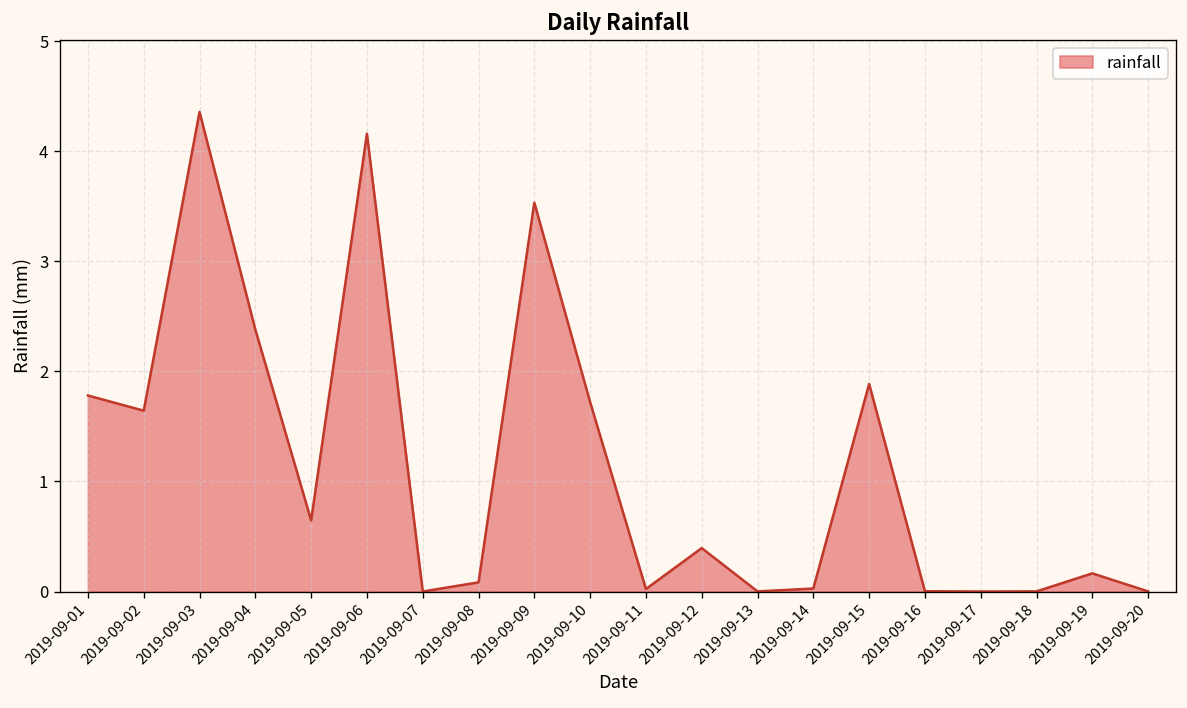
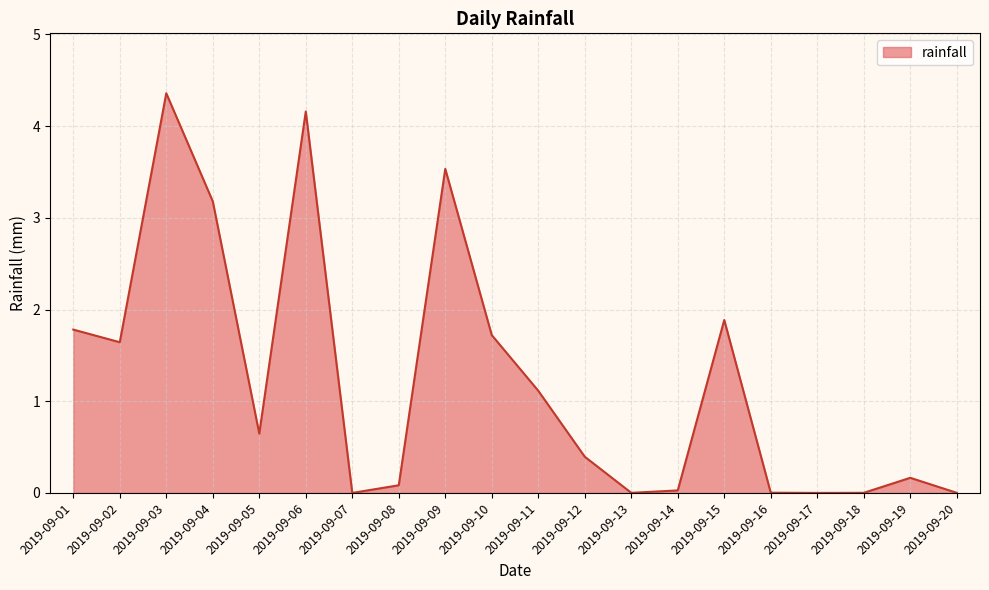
  {
    "2019-09-01": 1.8,
    "2019-09-02": 1.6,
    "2019-09-03": 4.4,
-   "2019-09-04": 2.4,
+   "2019-09-04": 3.2,
    "2019-09-05": 0.6,
    "2019-09-06": 4.2,
    "2019-09-07": 0.0,
    "2019-09-08": 0.1,
    "2019-09-09": 3.5,
    "2019-09-10": 1.7,
-   "2019-09-11": 0.0,
+   "2019-09-11": 1.1,
    "2019-09-12": 0.4,
    "2019-09-13": 0.0,
    "2019-09-14": 0.0,
    "2019-09-15": 1.9,
    "2019-09-16": 0.0,
    "2019-09-17": 0.0,
    "2019-09-18": 0.0,
    "2019-09-19": 0.2,
    "2019-09-20": 0.0
  }
